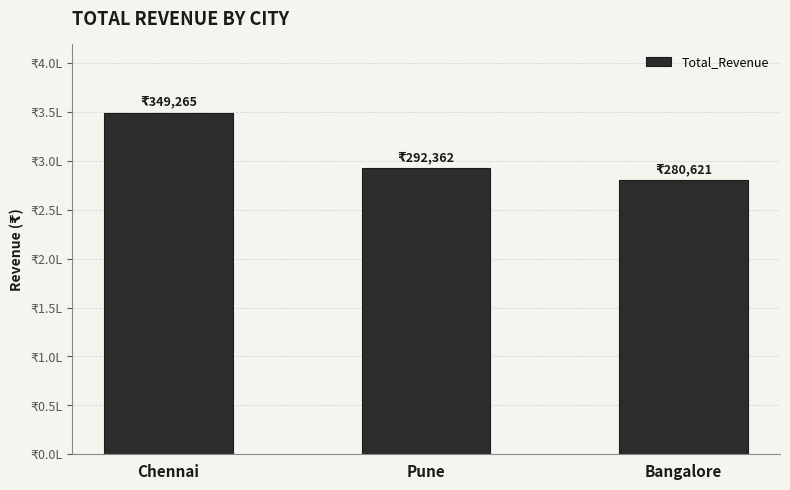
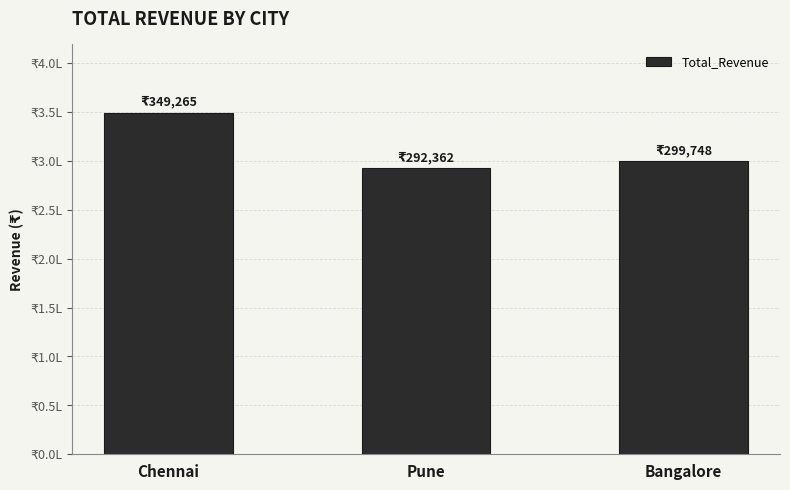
  {
    "Chennai": "349,265",
    "Pune": "292,362",
-   "Bangalore": "280,621"
+   "Bangalore": "299,748"
  }
